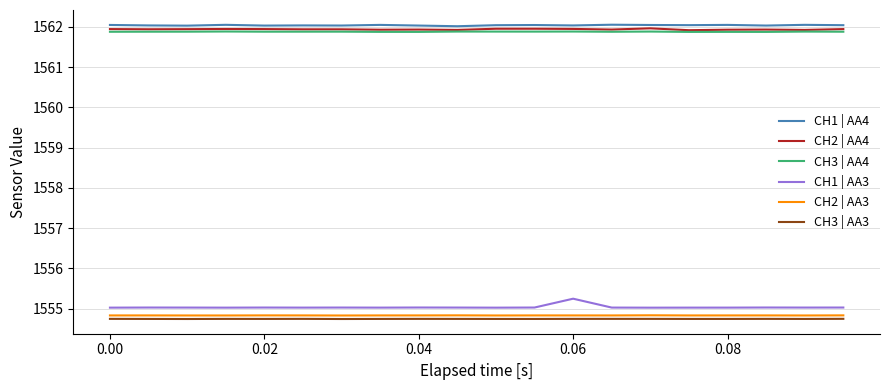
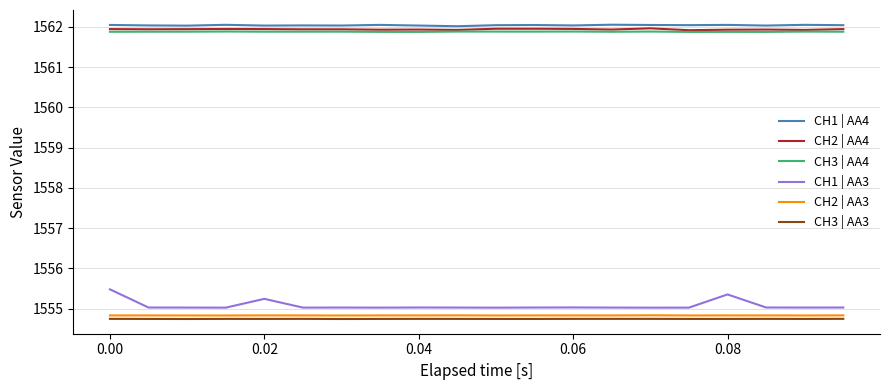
  {
    "CH1 | AA4": {
      "0.00": 1562.0,
      "0.02": 1562.0,
      "0.04": 1562.0,
      "0.06": 1562.0,
      "0.08": 1562.0
    },
    "CH3 | AA4": {
      "0.00": 1561.9,
      "0.02": 1561.9,
      "0.06": 1561.9
    },
    "CH1 | AA3": {
-     "0.00": 1555.0,
-     "0.02": 1555.0,
+     "0.00": 1555.5,
+     "0.02": 1555.2,
      "0.04": 1555.0,
-     "0.06": 1555.2,
-     "0.08": 1555.0
+     "0.06": 1555.0,
+     "0.08": 1555.3
    },
    "CH2 | AA3": {
      "0.00": 1554.8,
      "0.02": 1554.8,
      "0.04": 1554.8,
      "0.06": 1554.8,
      "0.08": 1554.8
    }
  }
